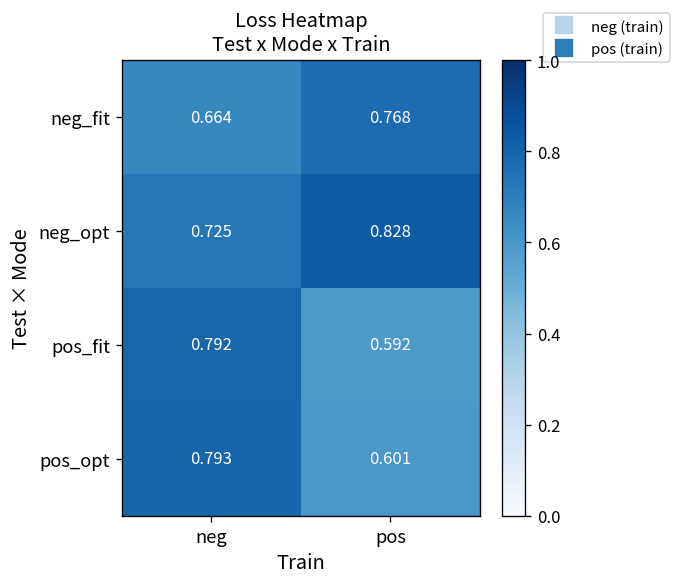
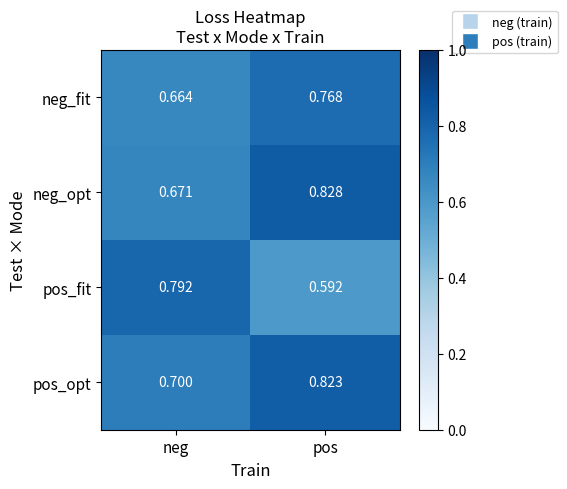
  {
    "neg_fit": {
      "neg": 0.664,
      "pos": 0.768
    },
    "neg_opt": {
-     "neg": 0.725,
+     "neg": 0.671,
      "pos": 0.828
    },
    "pos_fit": {
      "neg": 0.792,
      "pos": 0.592
    },
    "pos_opt": {
-     "neg": 0.793,
-     "pos": 0.601
+     "neg": 0.700,
+     "pos": 0.823
    }
  }
